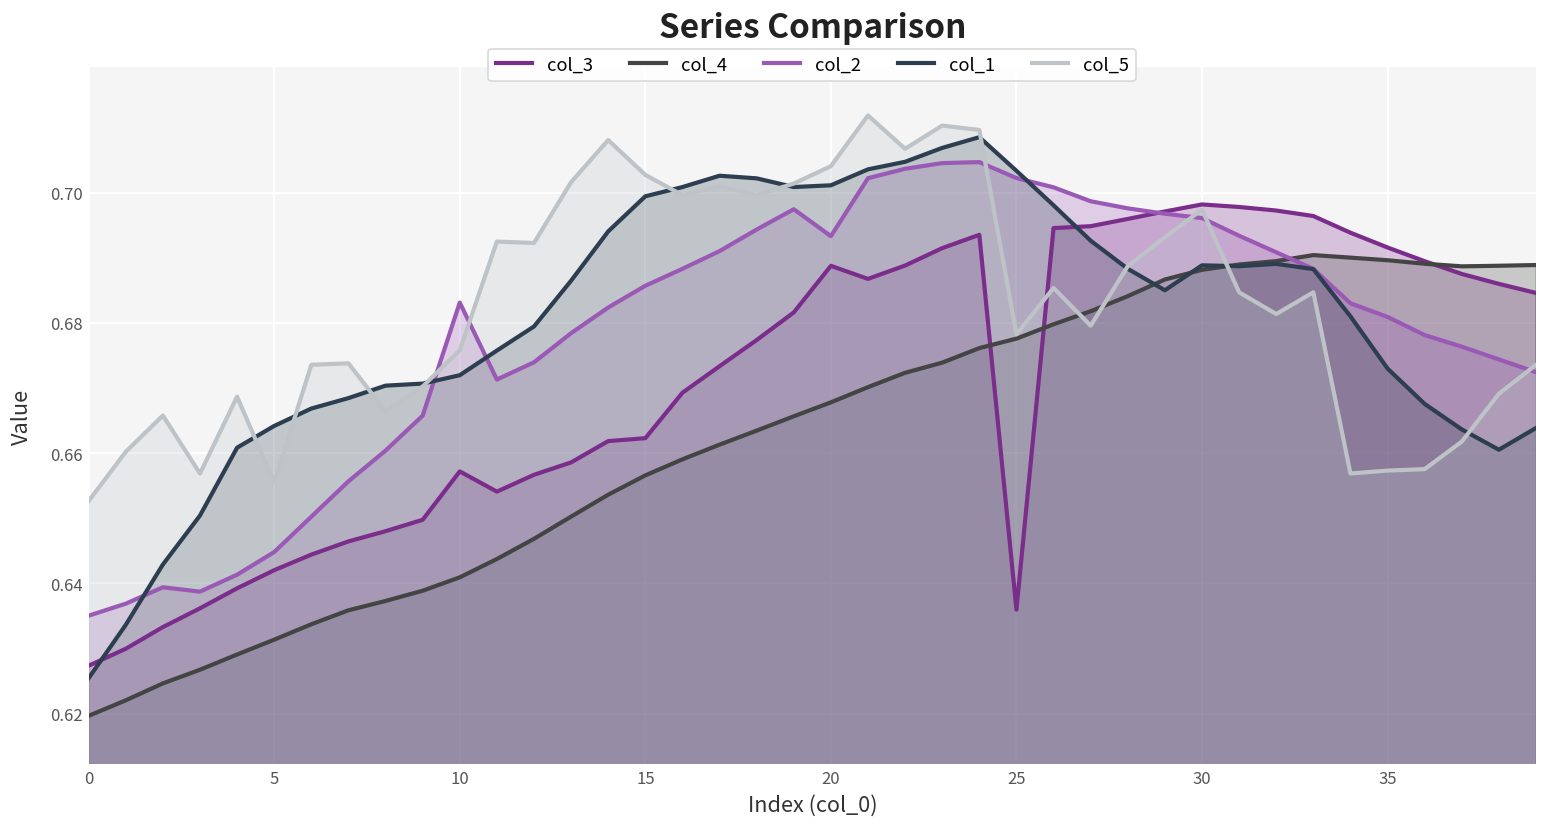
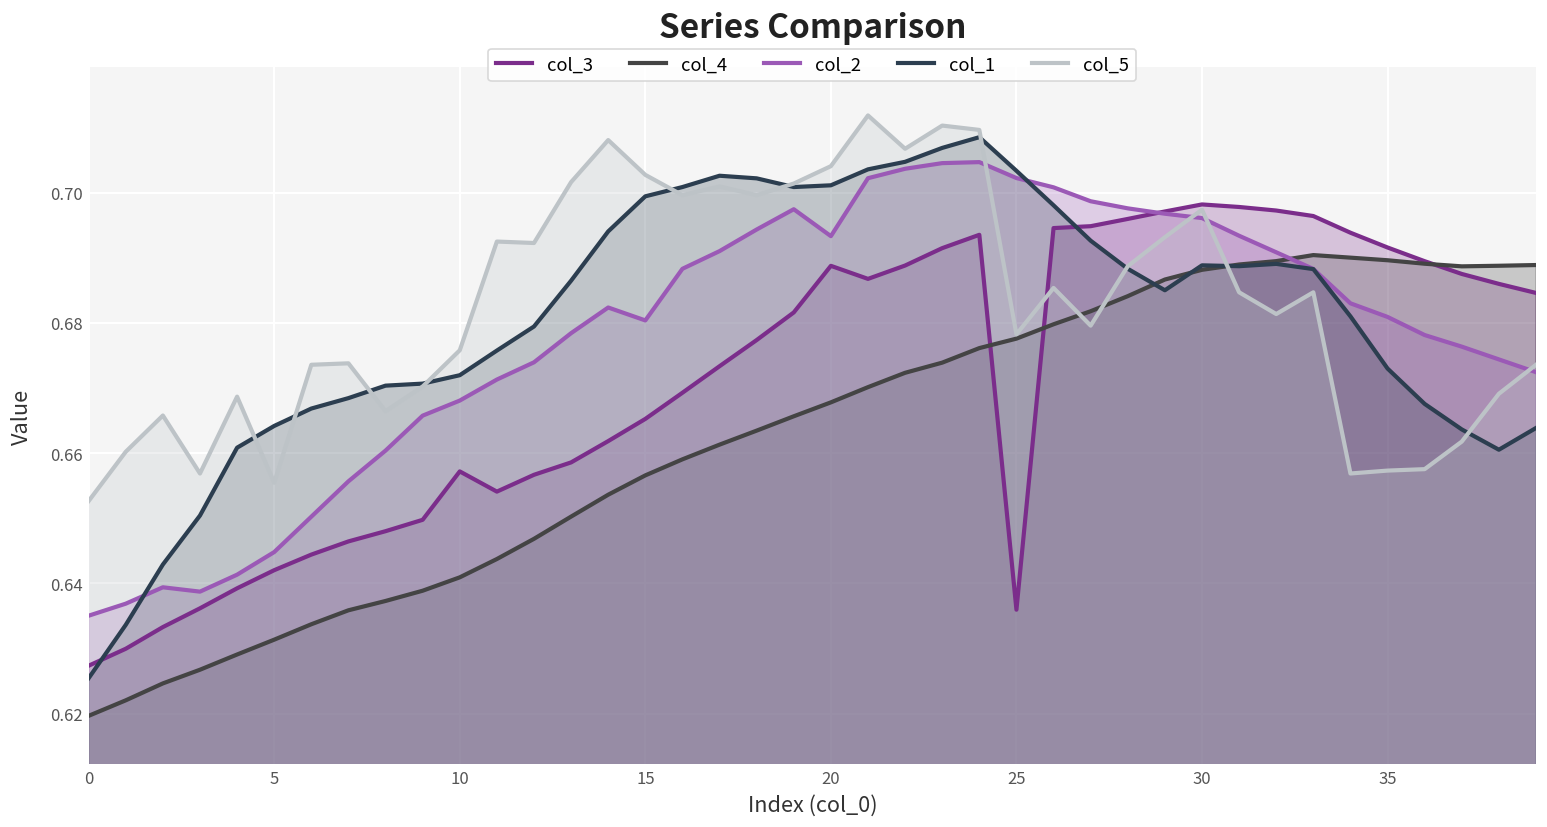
  {
    "col_3": {
      "0": 0.627,
      "5": 0.642,
      "10": 0.657,
-     "15": 0.662,
+     "15": 0.665,
      "20": 0.689,
      "25": 0.636,
      "30": 0.698,
      "35": 0.692
    },
    "col_2": {
      "0": 0.635,
      "5": 0.645,
-     "10": 0.683,
-     "15": 0.686,
+     "10": 0.668,
+     "15": 0.680,
      "20": 0.693,
      "25": 0.702,
      "30": 0.696,
      "35": 0.681
    },
    "col_5": {
      "0": 0.653,
      "5": 0.655,
      "10": 0.676,
      "15": 0.703,
      "20": 0.704,
      "25": 0.678,
      "30": 0.697,
      "35": 0.657
    }
  }
